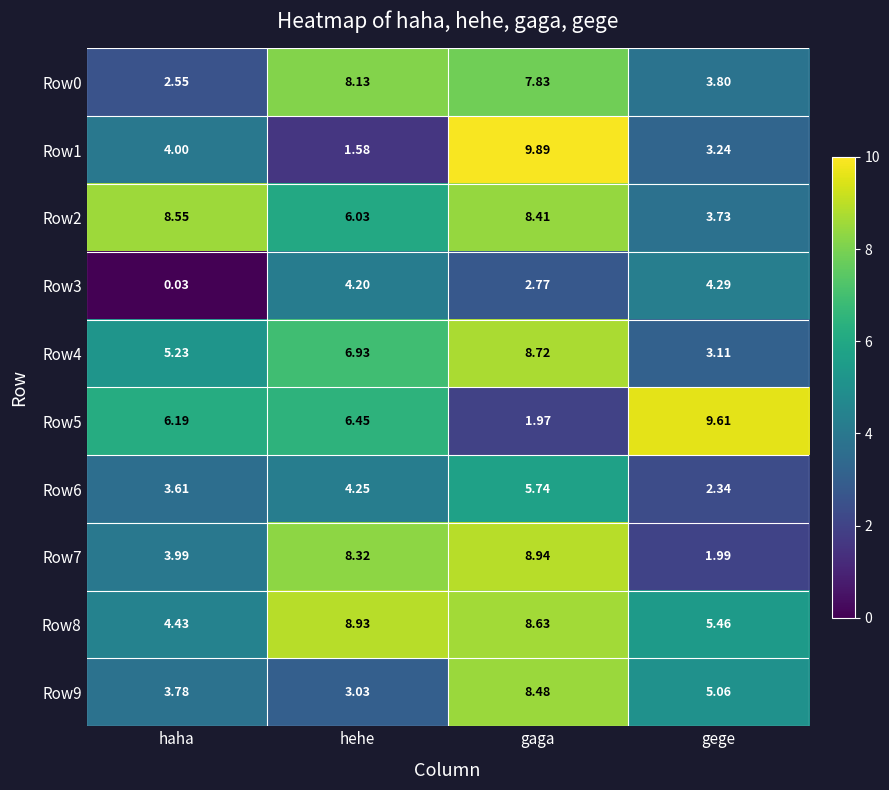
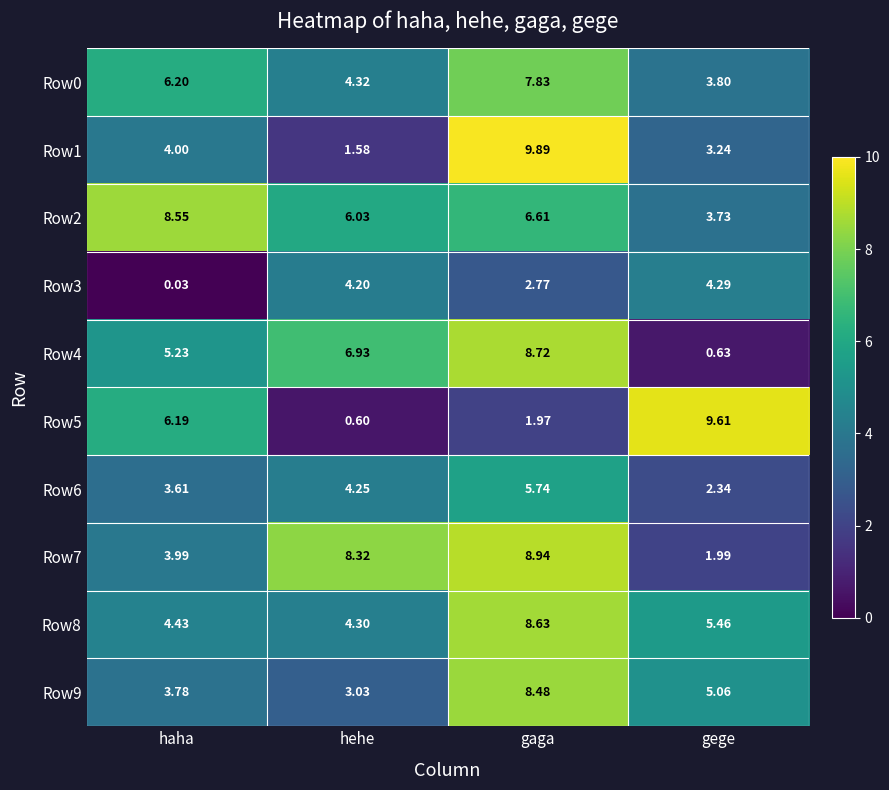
  {
    "Row0": {
-     "haha": 2.55,
-     "hehe": 8.13,
+     "haha": 6.20,
+     "hehe": 4.32,
      "gaga": 7.83,
      "gege": 3.80
    },
    "Row1": {
      "haha": 4.00,
      "hehe": 1.58,
      "gaga": 9.89,
      "gege": 3.24
    },
    "Row2": {
      "haha": 8.55,
      "hehe": 6.03,
-     "gaga": 8.41,
+     "gaga": 6.61,
      "gege": 3.73
    },
    "Row3": {
      "haha": 0.03,
      "hehe": 4.20,
      "gaga": 2.77,
      "gege": 4.29
    },
    "Row4": {
      "haha": 5.23,
      "hehe": 6.93,
      "gaga": 8.72,
-     "gege": 3.11
+     "gege": 0.63
    },
    "Row5": {
      "haha": 6.19,
-     "hehe": 6.45,
+     "hehe": 0.60,
      "gaga": 1.97,
      "gege": 9.61
    },
    "Row6": {
      "haha": 3.61,
      "hehe": 4.25,
      "gaga": 5.74,
      "gege": 2.34
    },
    "Row7": {
      "haha": 3.99,
      "hehe": 8.32,
      "gaga": 8.94,
      "gege": 1.99
    },
    "Row8": {
      "haha": 4.43,
-     "hehe": 8.93,
+     "hehe": 4.30,
      "gaga": 8.63,
      "gege": 5.46
    },
    "Row9": {
      "haha": 3.78,
      "hehe": 3.03,
      "gaga": 8.48,
      "gege": 5.06
    }
  }
